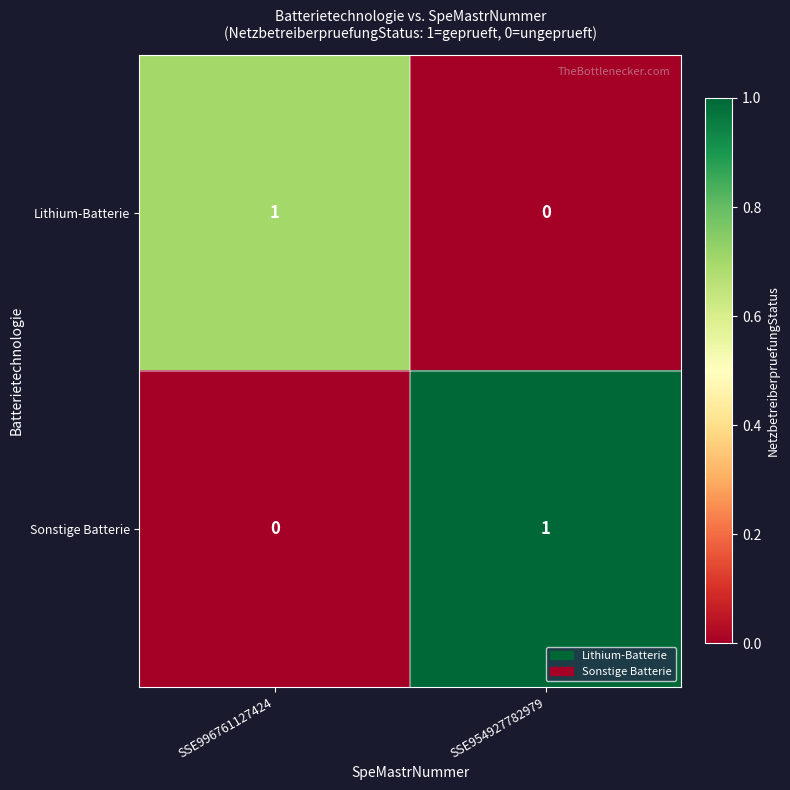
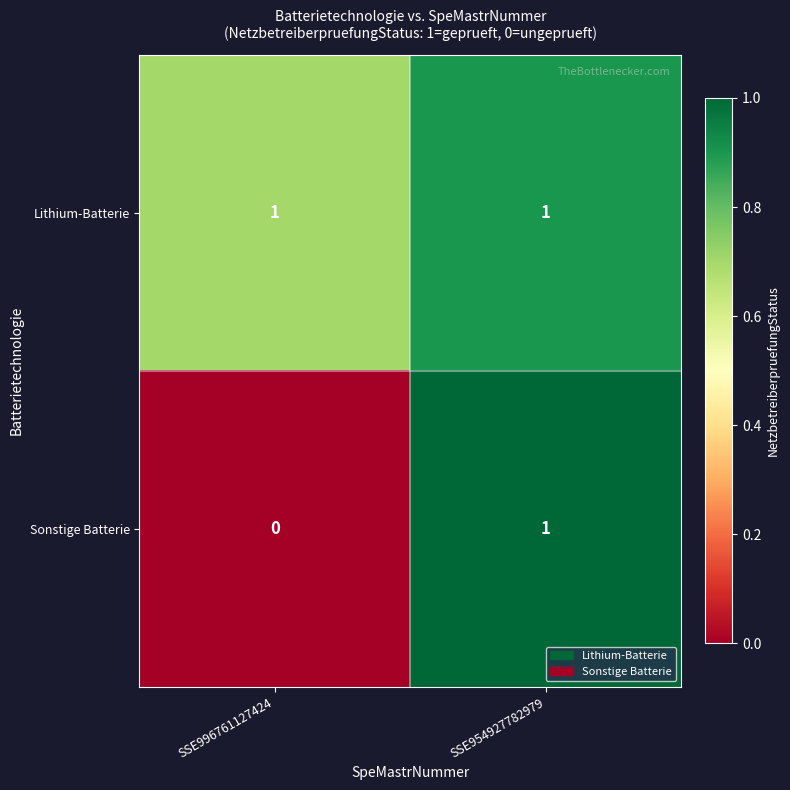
  {
    "Lithium-Batterie": {
      "SSE996761127424": 1,
-     "SSE954927782979": 0
+     "SSE954927782979": 1
    },
    "Sonstige Batterie": {
      "SSE996761127424": 0,
      "SSE954927782979": 1
    }
  }
